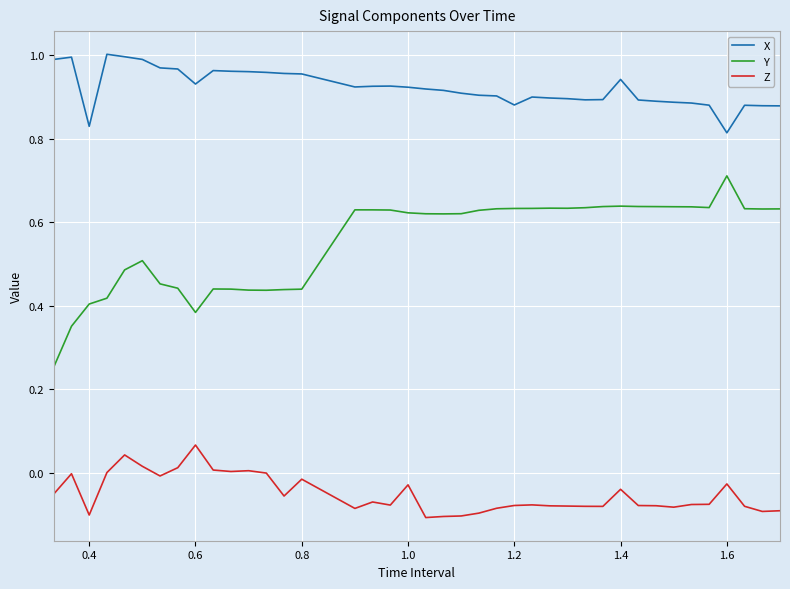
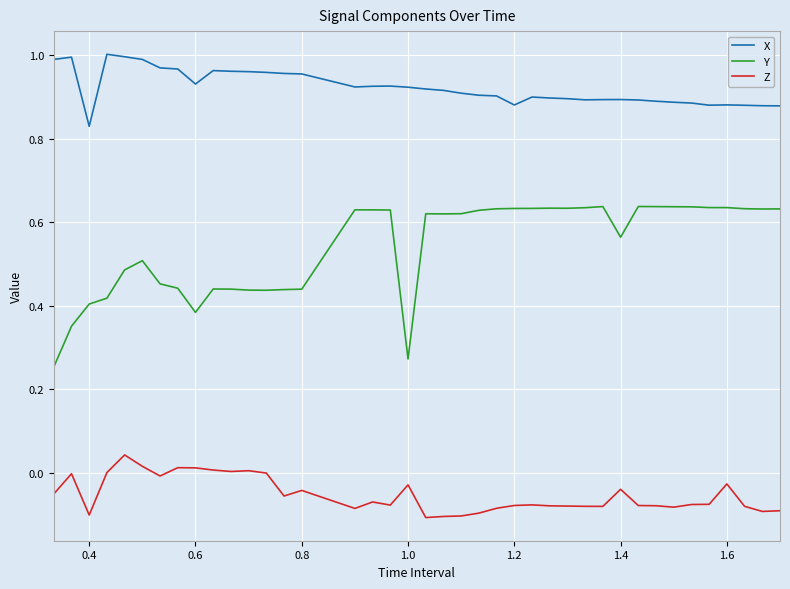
  {
    "X": {
      "0.4": 0.83,
      "0.6": 0.93,
      "0.8": 0.96,
      "1.0": 0.92,
      "1.2": 0.88,
-     "1.4": 0.94,
-     "1.6": 0.81
+     "1.4": 0.89,
+     "1.6": 0.88
    },
    "Y": {
      "0.4": 0.40,
      "0.6": 0.38,
      "0.8": 0.44,
-     "1.0": 0.62,
+     "1.0": 0.27,
      "1.2": 0.63,
-     "1.4": 0.64,
-     "1.6": 0.71
+     "1.4": 0.56,
+     "1.6": 0.64
    },
    "Z": {
      "0.4": -0.10,
-     "0.6": 0.07,
-     "0.8": -0.02,
+     "0.6": 0.01,
+     "0.8": -0.04,
      "1.0": -0.03,
      "1.2": -0.08,
      "1.4": -0.04,
      "1.6": -0.03
    }
  }
